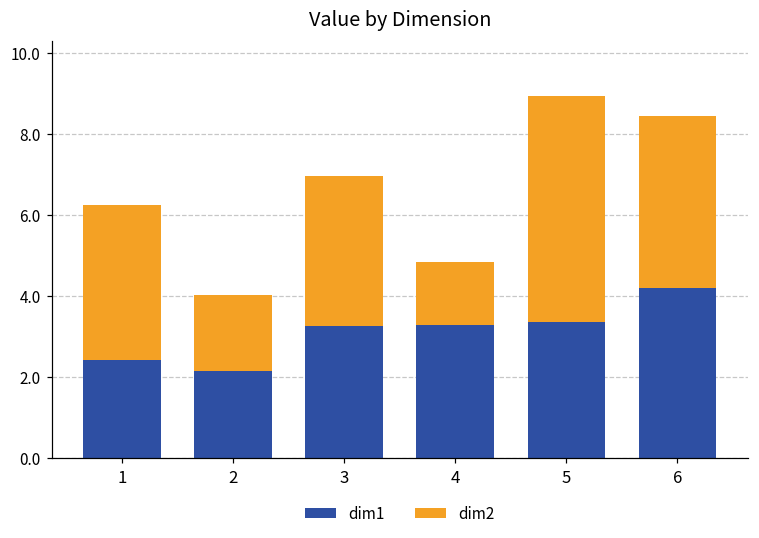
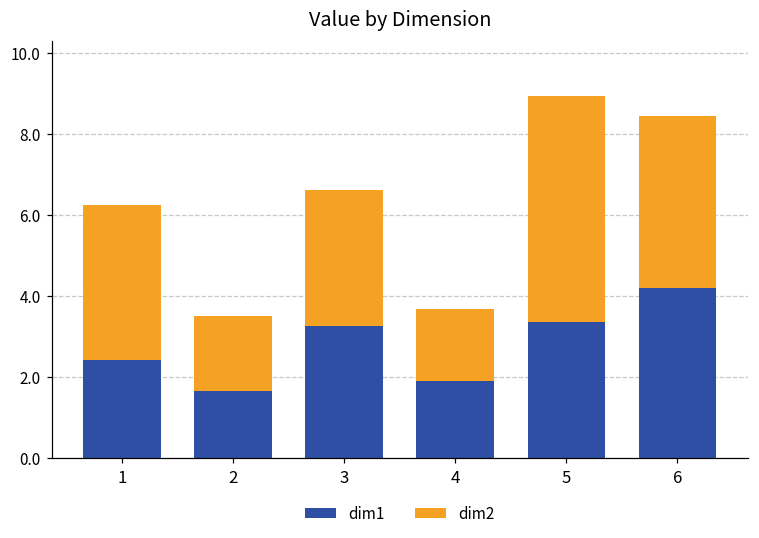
  {
    "dim1": {
      "1": 2.4,
-     "2": 2.2,
+     "2": 1.7,
      "3": 3.3,
-     "4": 3.3,
+     "4": 1.9,
      "5": 3.4,
      "6": 4.2
    },
    "dim2": {
      "1": 3.8,
      "2": 1.9,
-     "3": 3.7,
-     "4": 1.6,
+     "3": 3.4,
+     "4": 1.8,
      "5": 5.6,
      "6": 4.3
    }
  }
